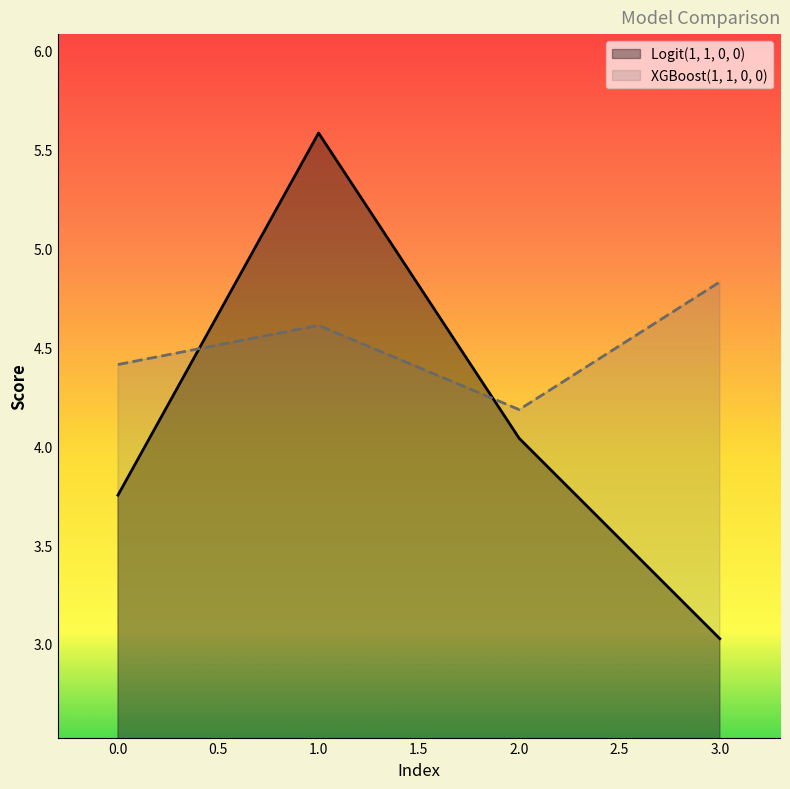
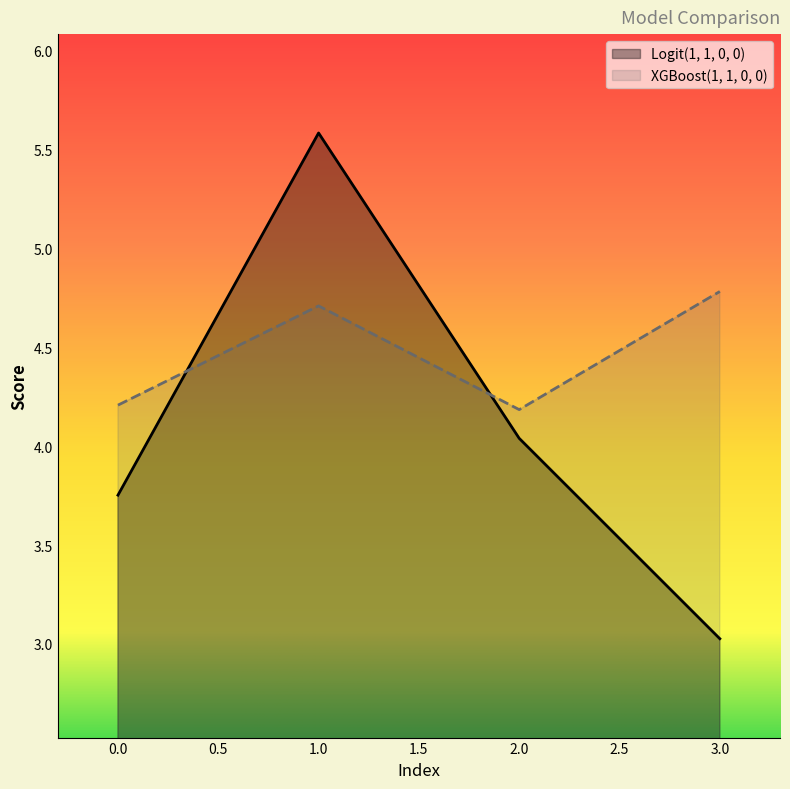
  {
    "Logit(1, 1, 0, 0)": {
      "0.0": 3.75,
      "1.0": 5.58,
      "2.0": 4.04,
      "3.0": 3.03
    },
    "XGBoost(1, 1, 0, 0)": {
-     "0.0": 4.41,
-     "1.0": 4.61,
+     "0.0": 4.21,
+     "1.0": 4.71,
      "2.0": 4.18,
-     "3.0": 4.83
+     "3.0": 4.78
    }
  }
